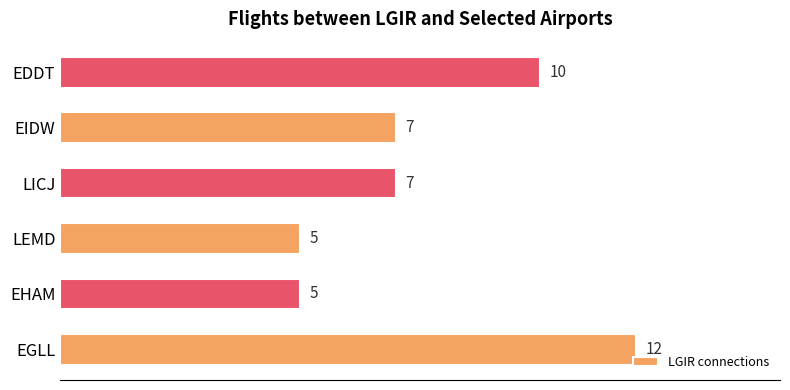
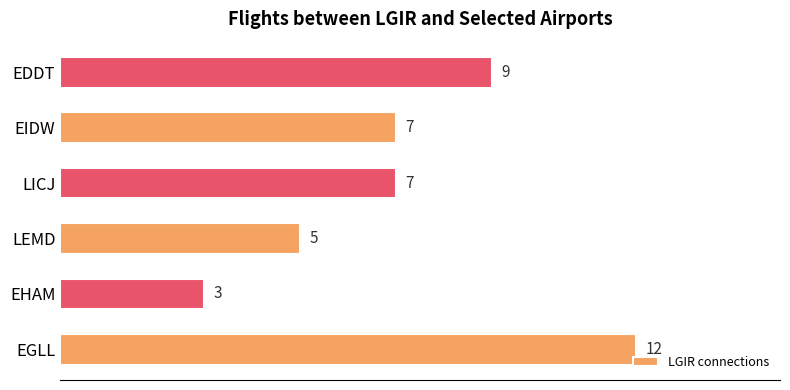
  {
-   "EDDT": 10,
+   "EDDT": 9,
    "EIDW": 7,
    "LICJ": 7,
    "LEMD": 5,
-   "EHAM": 5,
+   "EHAM": 3,
    "EGLL": 12
  }
